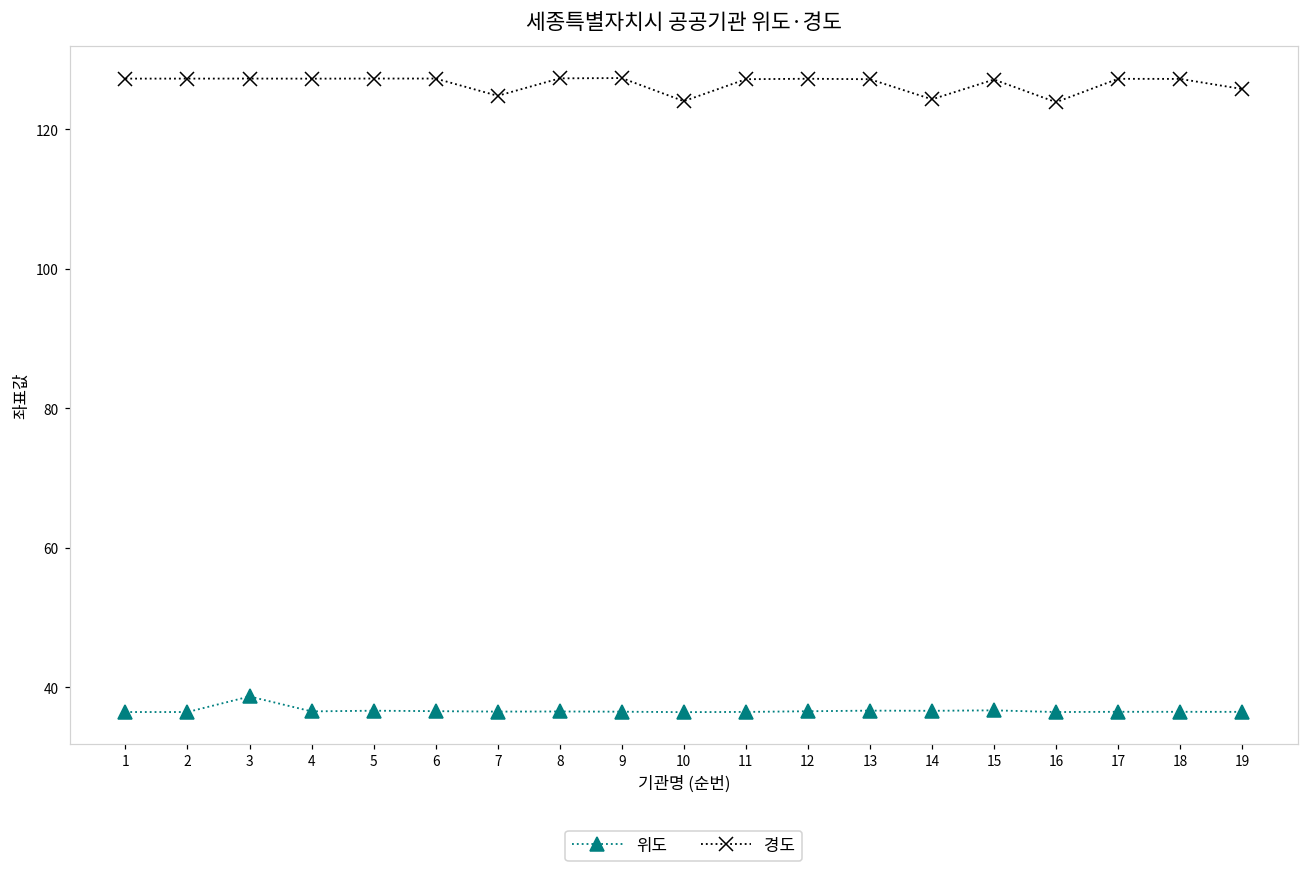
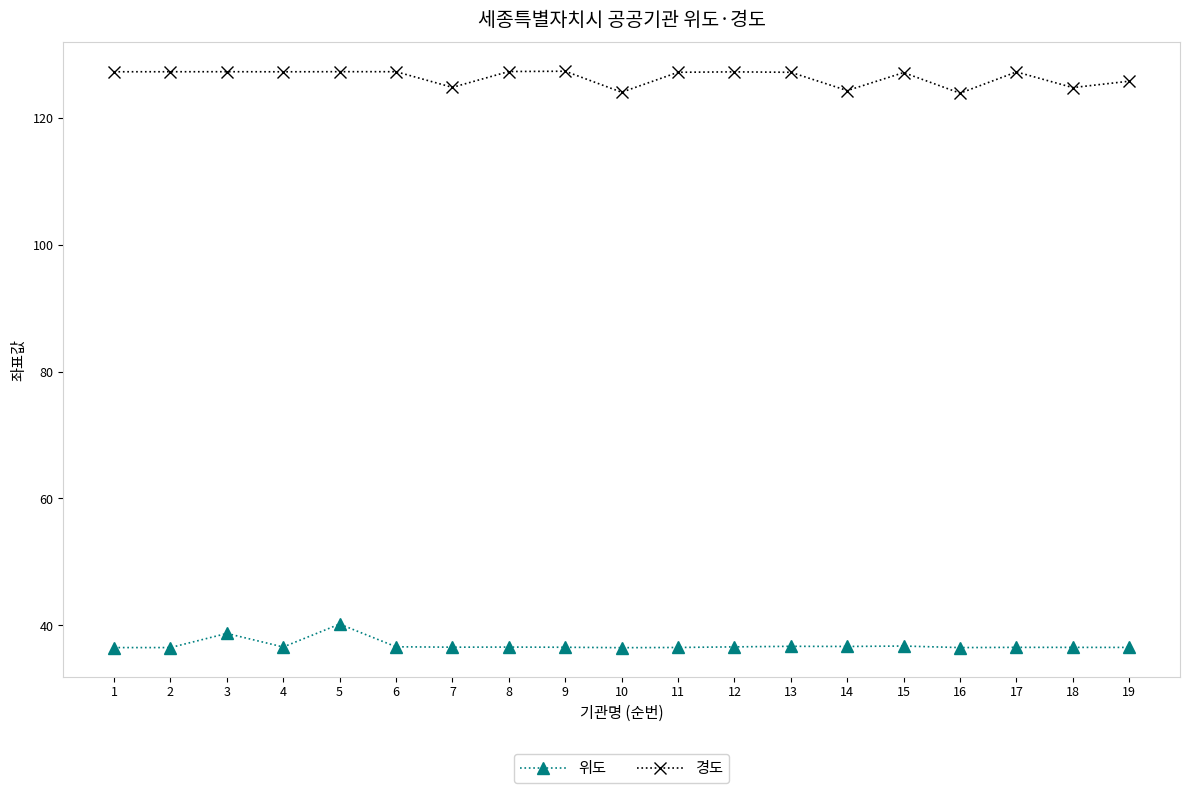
  {
    "위도": {
      "1": 36,
      "2": 36,
      "3": 39,
      "4": 37,
-     "5": 37,
+     "5": 40,
      "6": 37,
      "7": 37,
      "8": 37,
      "9": 37,
      "10": 36,
      "11": 36,
      "12": 37,
      "13": 37,
      "14": 37,
      "15": 37,
      "16": 36,
      "17": 37,
      "18": 37,
      "19": 37
    },
    "경도": {
      "1": 127,
      "2": 127,
      "3": 127,
      "4": 127,
      "5": 127,
      "6": 127,
      "7": 125,
      "8": 127,
      "9": 127,
      "10": 124,
      "11": 127,
      "12": 127,
      "13": 127,
      "14": 124,
      "15": 127,
      "16": 124,
      "17": 127,
-     "18": 127,
+     "18": 125,
      "19": 126
    }
  }
